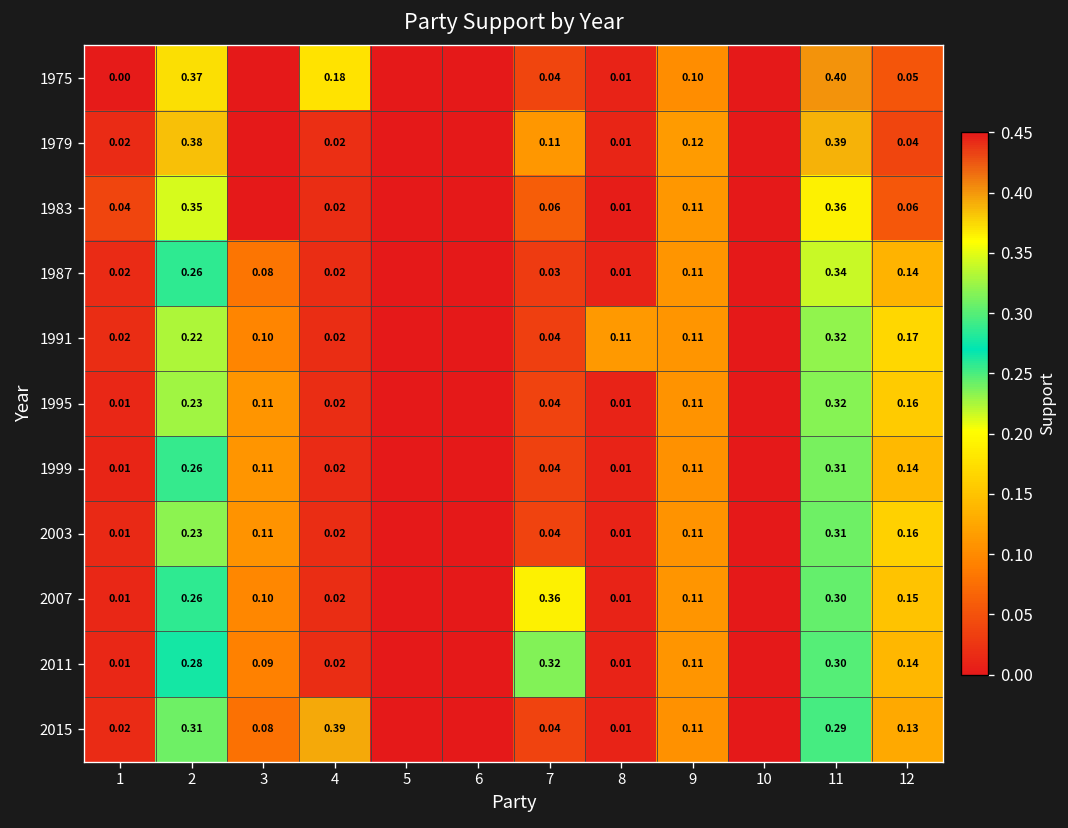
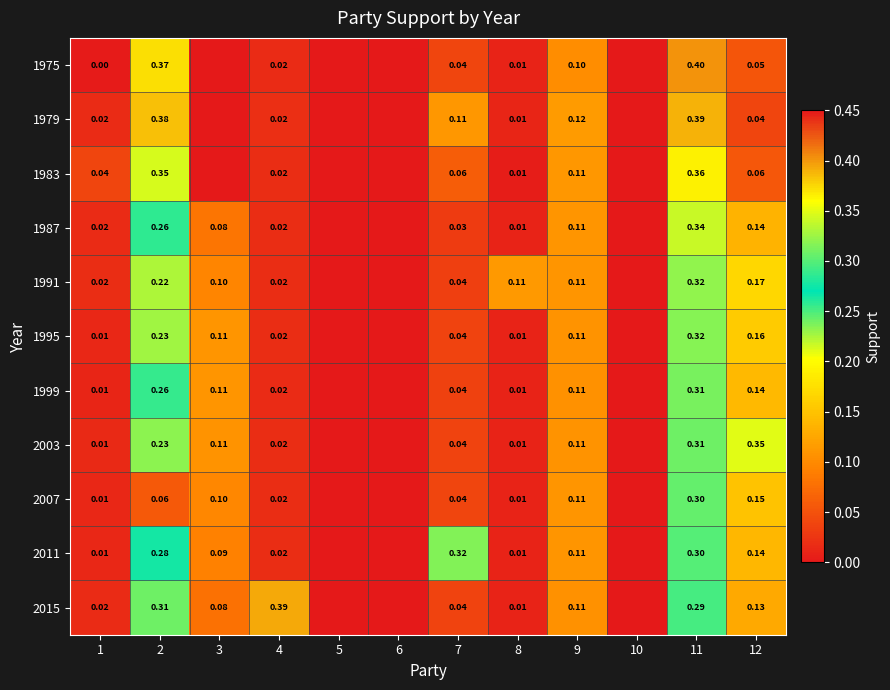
  {
    "1975": {
      "1": 0.00,
      "2": 0.37,
-     "4": 0.18,
+     "4": 0.02,
      "7": 0.04,
      "8": 0.01,
      "9": 0.10,
      "11": 0.40,
      "12": 0.05
    },
    "1979": {
      "1": 0.02,
      "2": 0.38,
      "4": 0.02,
      "7": 0.11,
      "8": 0.01,
      "9": 0.12,
      "11": 0.39,
      "12": 0.04
    },
    "1983": {
      "1": 0.04,
      "2": 0.35,
      "4": 0.02,
      "7": 0.06,
      "8": 0.01,
      "9": 0.11,
      "11": 0.36,
      "12": 0.06
    },
    "1987": {
      "1": 0.02,
      "2": 0.26,
      "3": 0.08,
      "4": 0.02,
      "7": 0.03,
      "8": 0.01,
      "9": 0.11,
      "11": 0.34,
      "12": 0.14
    },
    "1991": {
      "1": 0.02,
      "2": 0.22,
      "3": 0.10,
      "4": 0.02,
      "7": 0.04,
      "8": 0.11,
      "9": 0.11,
      "11": 0.32,
      "12": 0.17
    },
    "1995": {
      "1": 0.01,
      "2": 0.23,
      "3": 0.11,
      "4": 0.02,
      "7": 0.04,
      "8": 0.01,
      "9": 0.11,
      "11": 0.32,
      "12": 0.16
    },
    "1999": {
      "1": 0.01,
      "2": 0.26,
      "3": 0.11,
      "4": 0.02,
      "7": 0.04,
      "8": 0.01,
      "9": 0.11,
      "11": 0.31,
      "12": 0.14
    },
    "2003": {
      "1": 0.01,
      "2": 0.23,
      "3": 0.11,
      "4": 0.02,
      "7": 0.04,
      "8": 0.01,
      "9": 0.11,
      "11": 0.31,
-     "12": 0.16
+     "12": 0.35
    },
    "2007": {
      "1": 0.01,
-     "2": 0.26,
+     "2": 0.06,
      "3": 0.10,
      "4": 0.02,
-     "7": 0.36,
+     "7": 0.04,
      "8": 0.01,
      "9": 0.11,
      "11": 0.30,
      "12": 0.15
    },
    "2011": {
      "1": 0.01,
      "2": 0.28,
      "3": 0.09,
      "4": 0.02,
      "7": 0.32,
      "8": 0.01,
      "9": 0.11,
      "11": 0.30,
      "12": 0.14
    },
    "2015": {
      "1": 0.02,
      "2": 0.31,
      "3": 0.08,
      "4": 0.39,
      "7": 0.04,
      "8": 0.01,
      "9": 0.11,
      "11": 0.29,
      "12": 0.13
    }
  }
